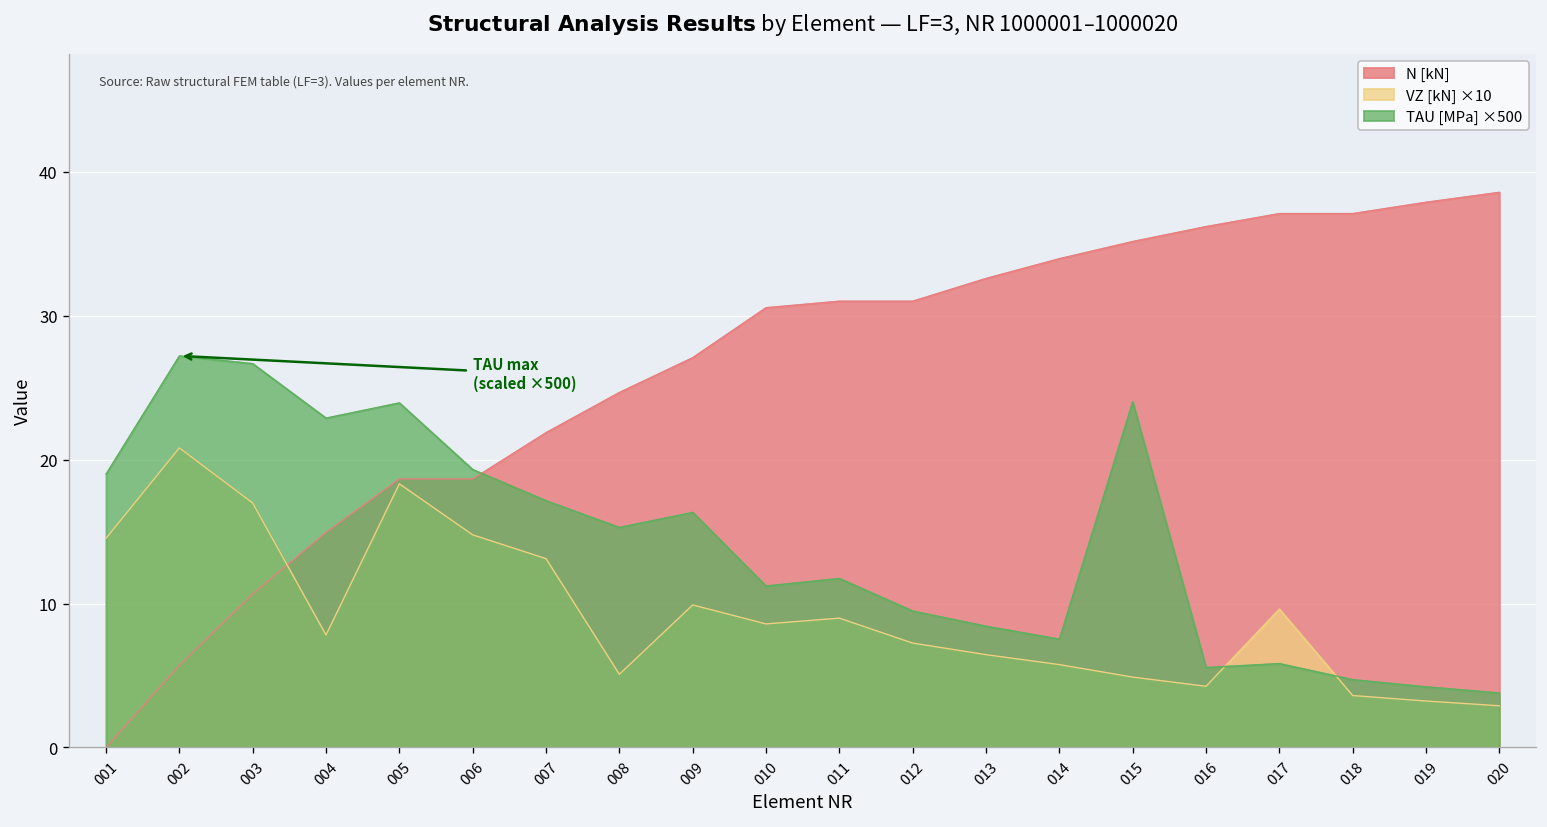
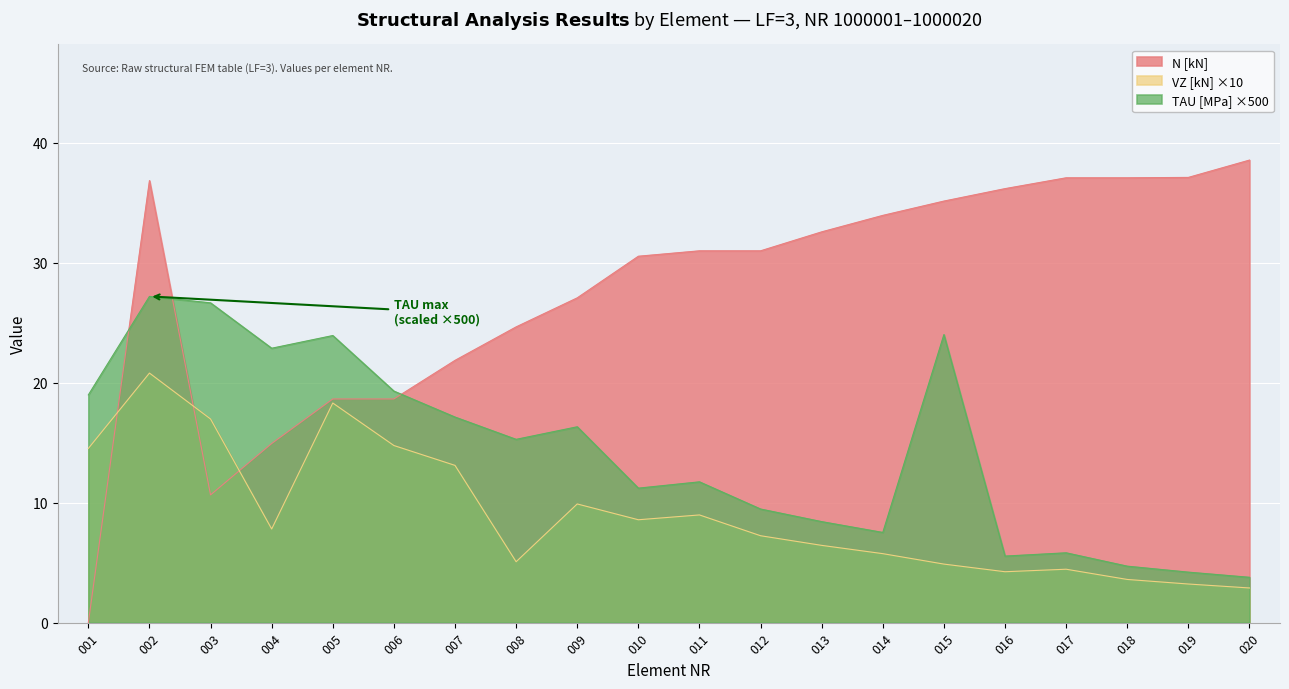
  {
    "N [kN]": {
      "001": 0.0,
-     "002": 5.7,
+     "002": 36.9,
      "003": 10.7,
      "004": 14.9,
      "005": 18.7,
      "006": 18.7,
      "007": 21.9,
      "008": 24.7,
      "009": 27.1,
      "010": 30.6,
      "011": 31.0,
      "012": 31.0,
      "013": 32.6,
      "014": 34.0,
      "015": 35.2,
      "016": 36.2,
      "017": 37.1,
      "018": 37.1,
-     "019": 37.9,
+     "019": 37.1,
      "020": 38.6
    },
    "VZ [kN] ×10": {
      "001": 14.5,
      "002": 20.8,
      "003": 17.0,
      "004": 7.8,
      "005": 18.3,
      "006": 14.8,
      "007": 13.1,
      "008": 5.1,
      "009": 9.9,
      "010": 8.6,
      "011": 9.0,
      "012": 7.3,
      "013": 6.4,
      "014": 5.8,
      "015": 4.9,
      "016": 4.2,
-     "017": 9.6,
+     "017": 4.5,
      "018": 3.6,
      "019": 3.2,
      "020": 2.9
    },
    "TAU [MPa] ×500": {
      "001": 19.0,
      "002": 27.2,
      "004": 22.9,
      "005": 23.9,
      "006": 19.3,
      "007": 17.1,
      "008": 15.3,
      "009": 16.3,
      "010": 11.2,
      "011": 11.7,
      "012": 9.5,
      "013": 8.4,
      "014": 7.5,
      "015": 24.0,
      "016": 5.6,
      "017": 5.8,
      "018": 4.7,
      "019": 4.2,
      "020": 3.8
    }
  }
